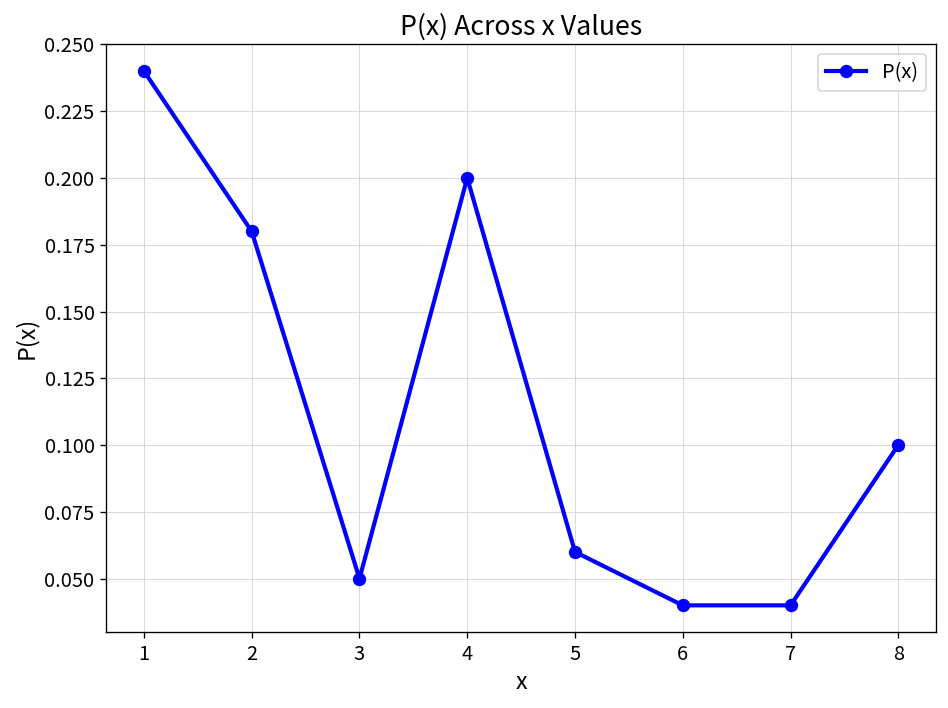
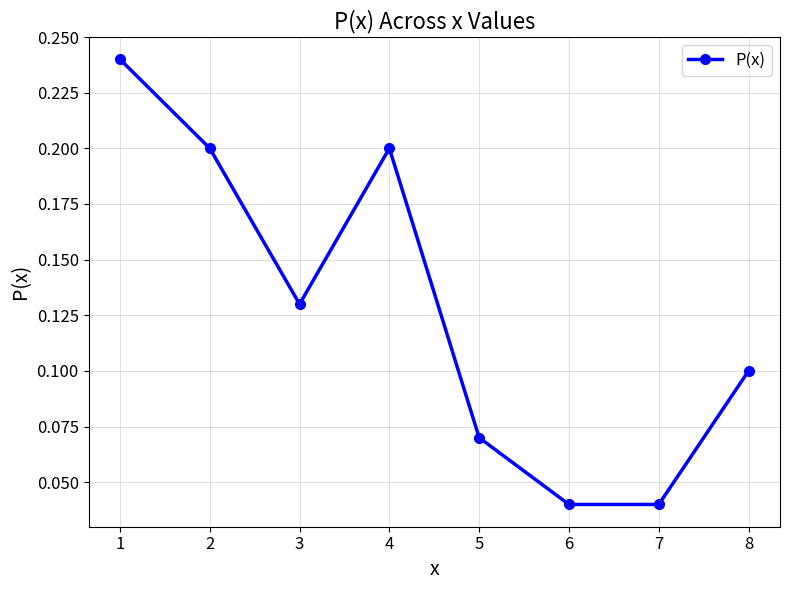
  {
    "1": 0.24,
-   "2": 0.18,
-   "3": 0.05,
+   "2": 0.20,
+   "3": 0.13,
    "4": 0.20,
-   "5": 0.06,
+   "5": 0.07,
    "6": 0.04,
    "7": 0.04,
    "8": 0.10
  }
